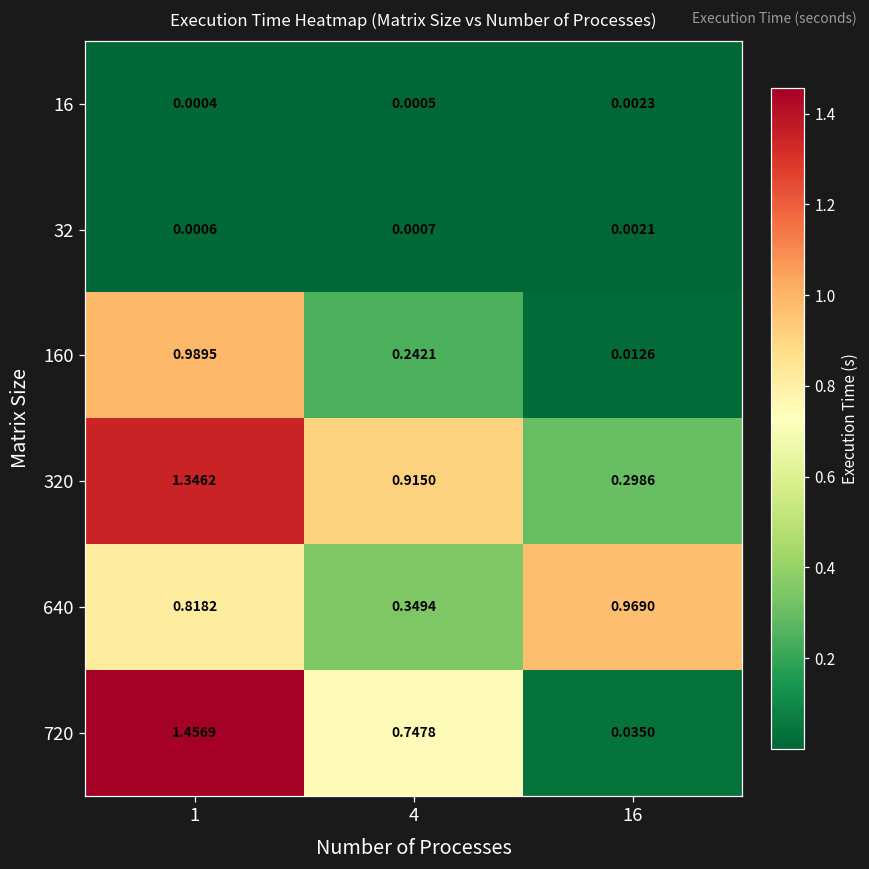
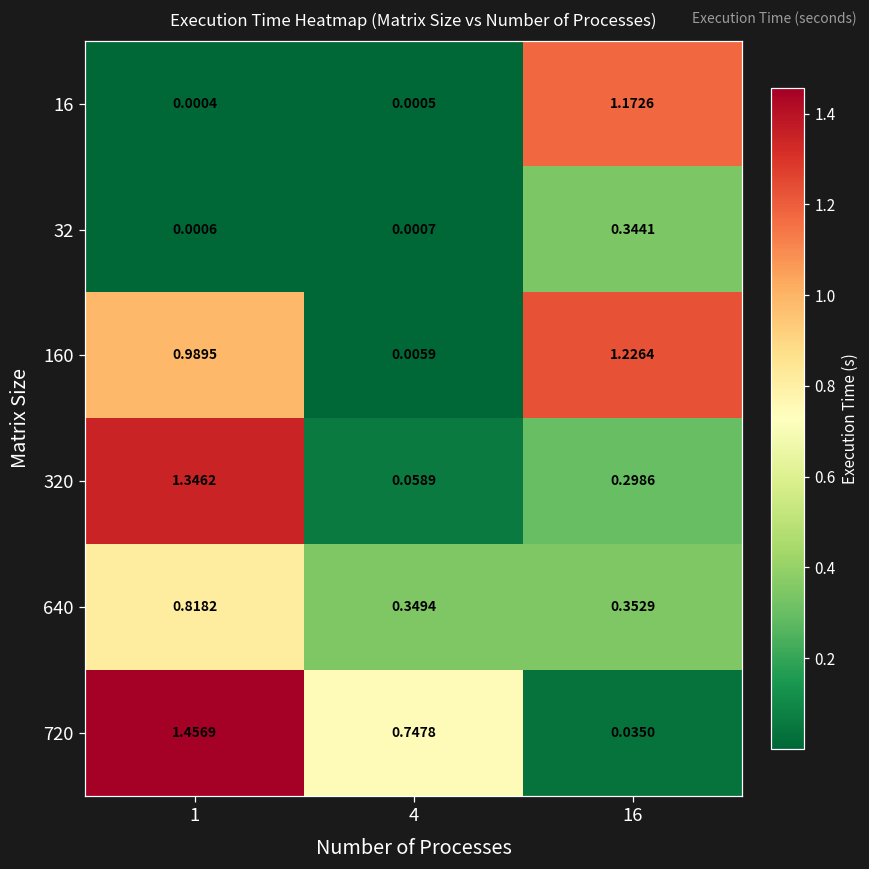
  {
    "16": {
      "1": 0.0004,
      "4": 0.0005,
-     "16": 0.0023
+     "16": 1.1726
    },
    "32": {
      "1": 0.0006,
      "4": 0.0007,
-     "16": 0.0021
+     "16": 0.3441
    },
    "160": {
      "1": 0.9895,
-     "4": 0.2421,
-     "16": 0.0126
+     "4": 0.0059,
+     "16": 1.2264
    },
    "320": {
      "1": 1.3462,
-     "4": 0.9150,
+     "4": 0.0589,
      "16": 0.2986
    },
    "640": {
      "1": 0.8182,
      "4": 0.3494,
-     "16": 0.9690
+     "16": 0.3529
    },
    "720": {
      "1": 1.4569,
      "4": 0.7478,
      "16": 0.0350
    }
  }
